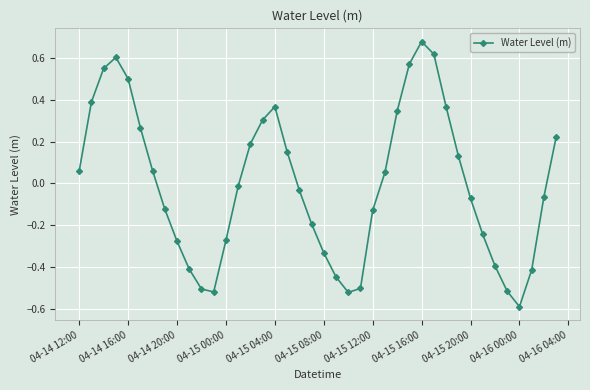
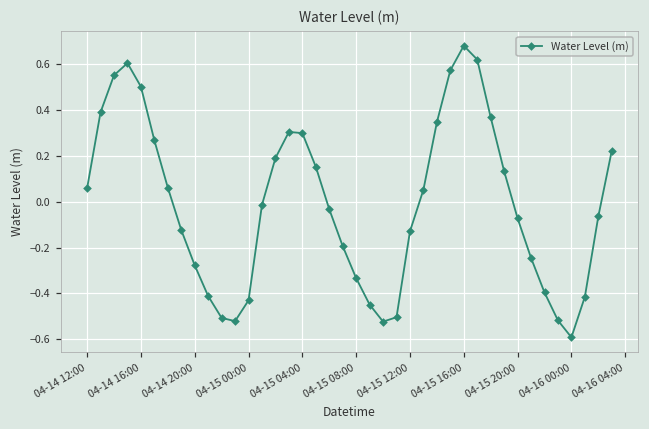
  {
    "04-14 12:00": 0.06,
    "04-14 16:00": 0.50,
    "04-14 20:00": -0.28,
-   "04-15 00:00": -0.27,
-   "04-15 04:00": 0.37,
+   "04-15 00:00": -0.43,
+   "04-15 04:00": 0.30,
    "04-15 08:00": -0.33,
    "04-15 12:00": -0.13,
    "04-15 16:00": 0.68,
    "04-15 20:00": -0.07,
    "04-16 00:00": -0.59
  }
